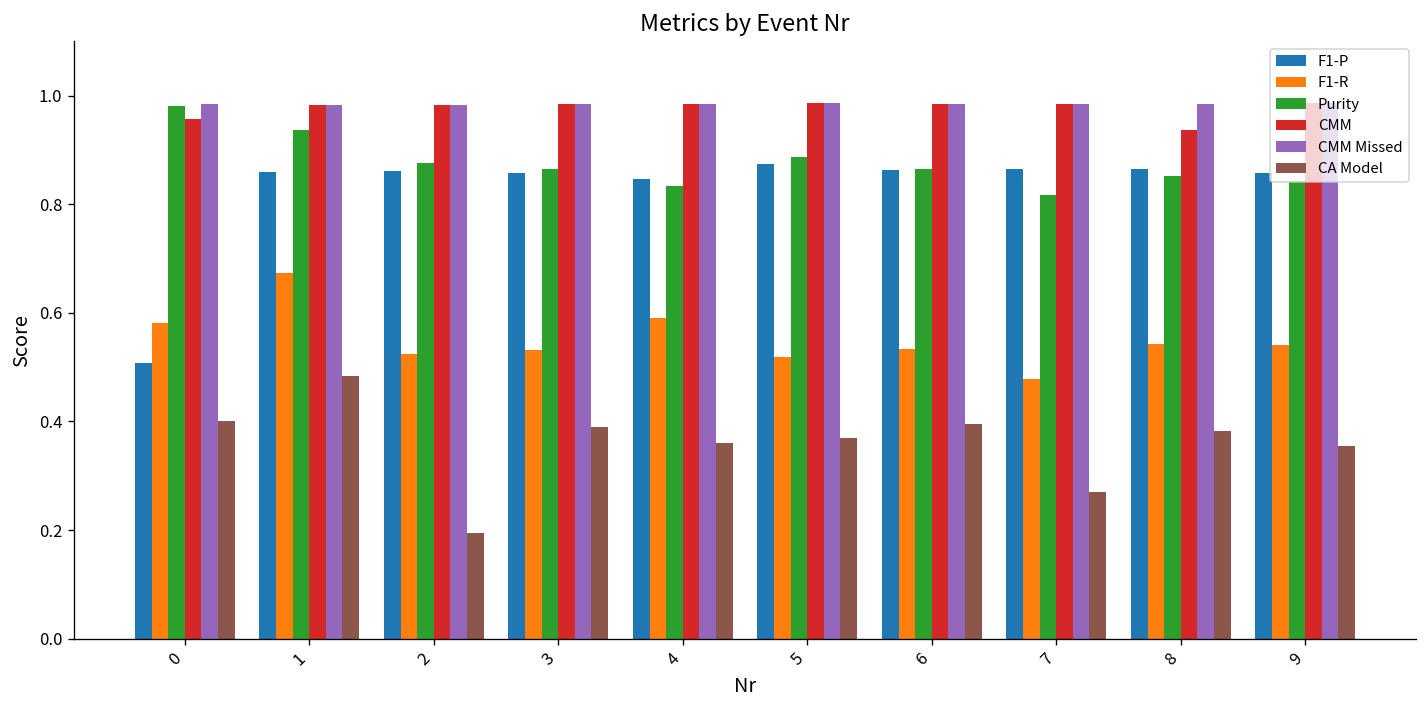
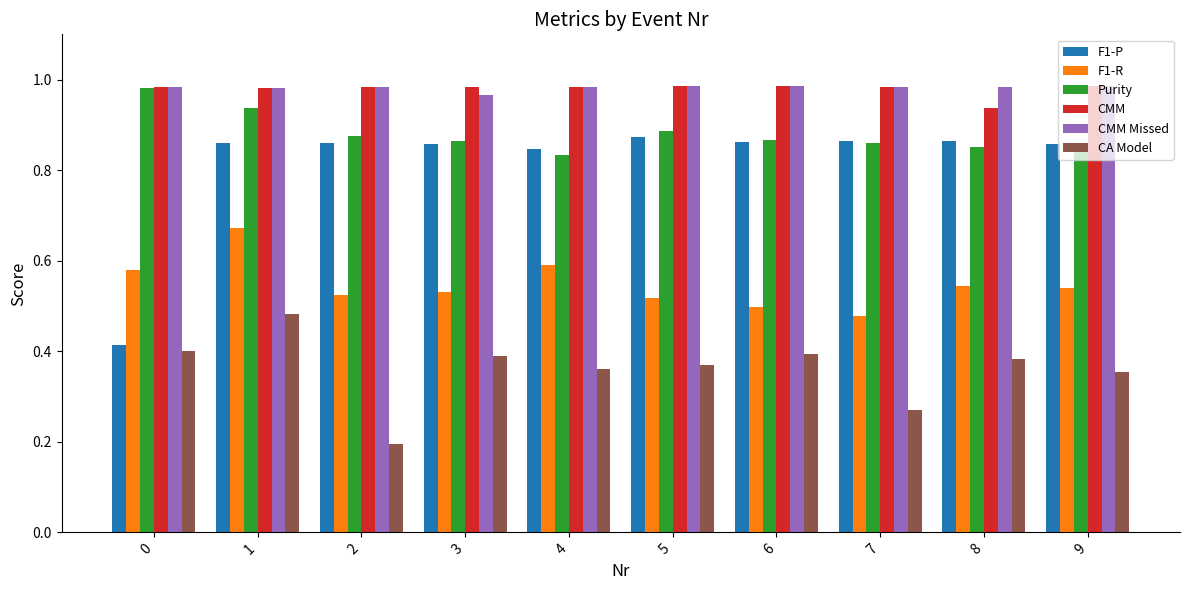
  {
    "F1-P": {
-     "0": 0.51,
+     "0": 0.41,
      "1": 0.86,
      "2": 0.86,
      "3": 0.86,
      "4": 0.85,
      "5": 0.87,
      "6": 0.86,
      "7": 0.87,
      "8": 0.86,
      "9": 0.86
    },
    "F1-R": {
      "0": 0.58,
      "1": 0.67,
      "2": 0.52,
      "3": 0.53,
      "4": 0.59,
      "5": 0.52,
-     "6": 0.53,
+     "6": 0.50,
      "7": 0.48,
      "8": 0.54,
      "9": 0.54
    },
    "Purity": {
      "0": 0.98,
      "1": 0.94,
      "2": 0.88,
      "3": 0.86,
      "4": 0.83,
      "5": 0.89,
      "6": 0.87,
-     "7": 0.82,
+     "7": 0.86,
      "8": 0.85
    },
    "CMM": {
-     "0": 0.96,
+     "0": 0.98,
      "1": 0.98,
      "2": 0.98,
      "3": 0.98,
      "4": 0.98,
      "5": 0.99,
      "6": 0.99,
      "7": 0.98,
      "8": 0.94
    },
    "CMM Missed": {
      "0": 0.98,
      "1": 0.98,
      "2": 0.98,
-     "3": 0.98,
+     "3": 0.97,
      "4": 0.98,
      "5": 0.99,
      "6": 0.99,
      "7": 0.98,
      "8": 0.98
    },
    "CA Model": {
      "0": 0.40,
      "1": 0.48,
      "2": 0.19,
      "3": 0.39,
      "4": 0.36,
      "5": 0.37,
      "6": 0.40,
      "7": 0.27,
      "8": 0.38,
      "9": 0.36
    }
  }
